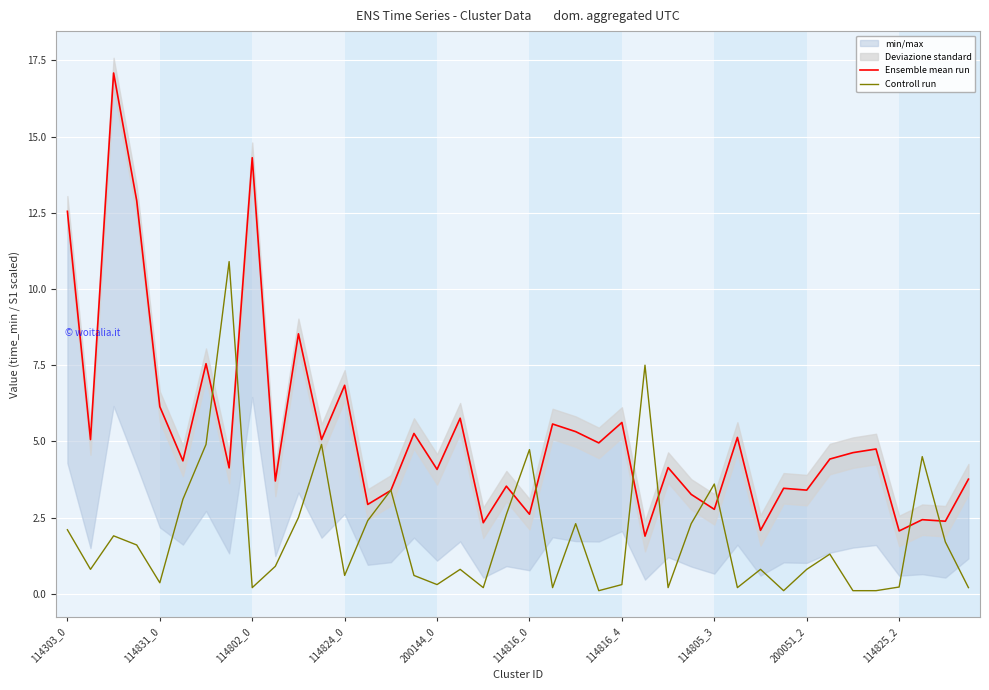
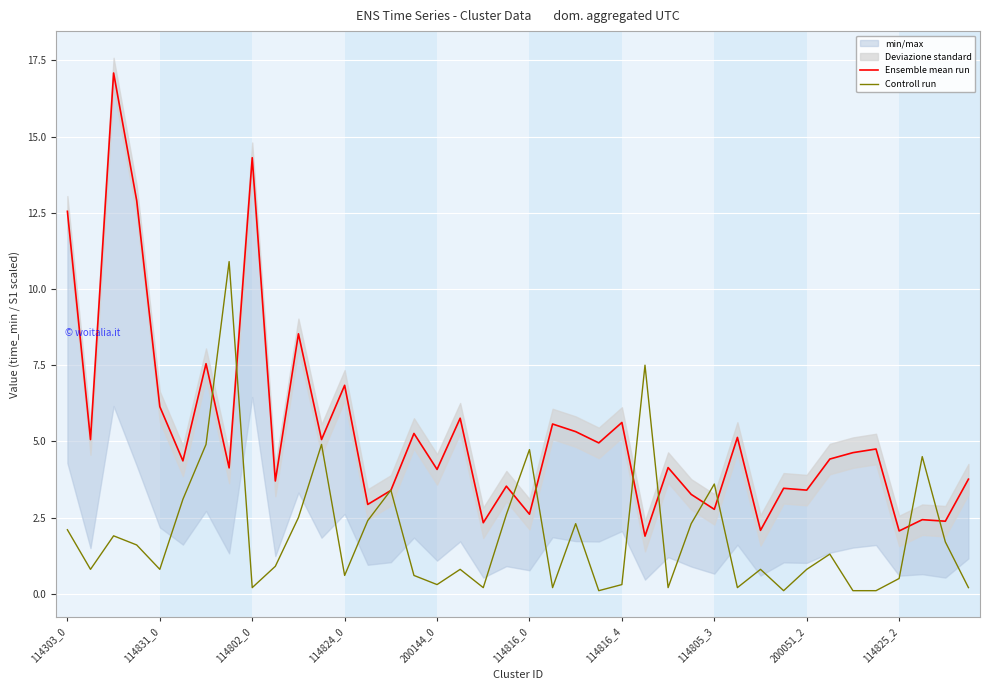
  {
    "Controll run": {
      "114303_0": 2.1,
-     "114831_0": 0.4,
+     "114831_0": 0.8,
      "114802_0": 0.2,
      "114824_0": 0.6,
      "200144_0": 0.3,
      "114816_0": 4.7,
      "114816_4": 0.3,
      "114805_3": 3.6,
      "200051_2": 0.8,
-     "114825_2": 0.2
+     "114825_2": 0.5
    }
  }
